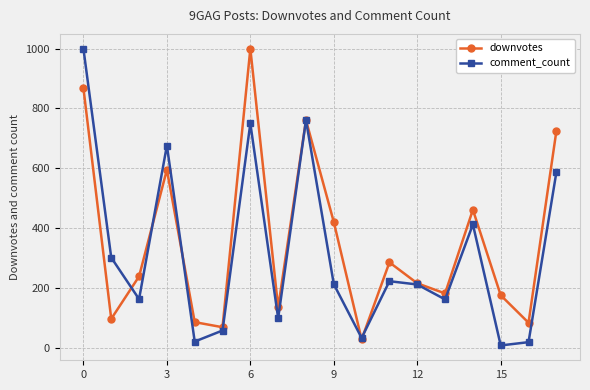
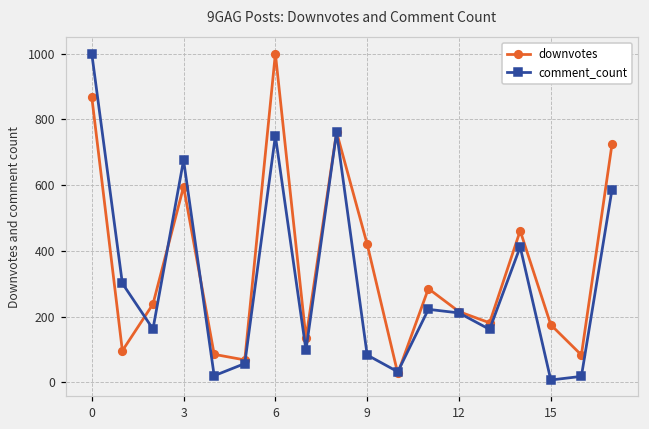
  {
    "downvotes": {
      "0": 870,
      "3": 600,
      "6": 1000,
      "9": 420,
      "15": 180
    },
    "comment_count": {
      "0": 1000,
      "3": 680,
      "6": 750,
-     "9": 210,
+     "9": 80,
      "15": 10
    }
  }
